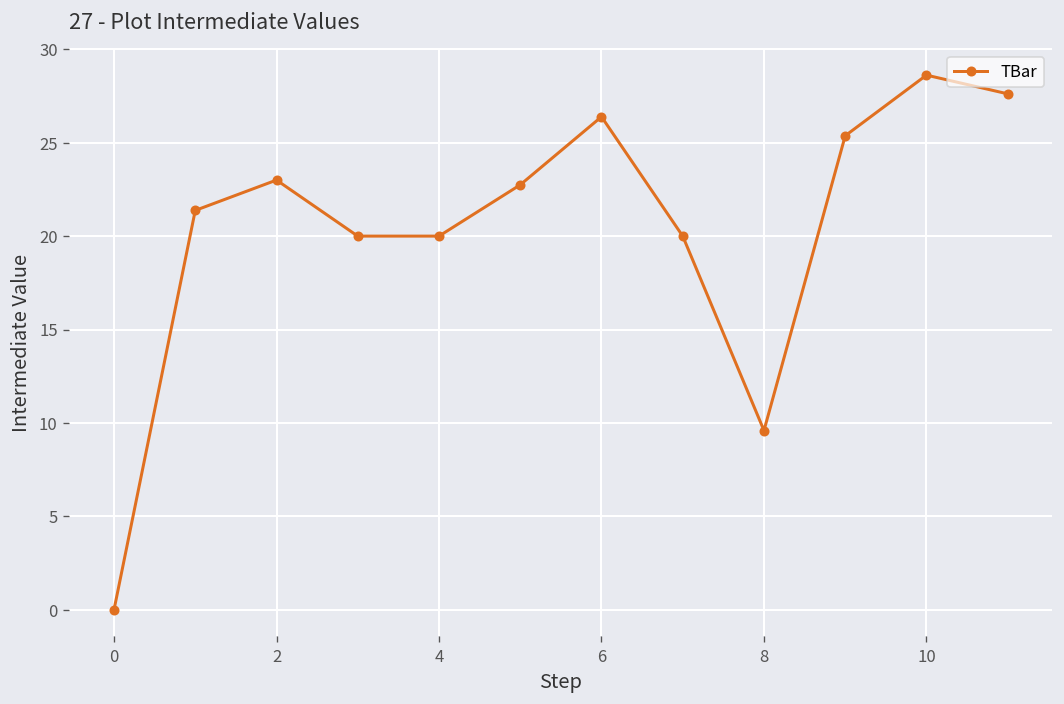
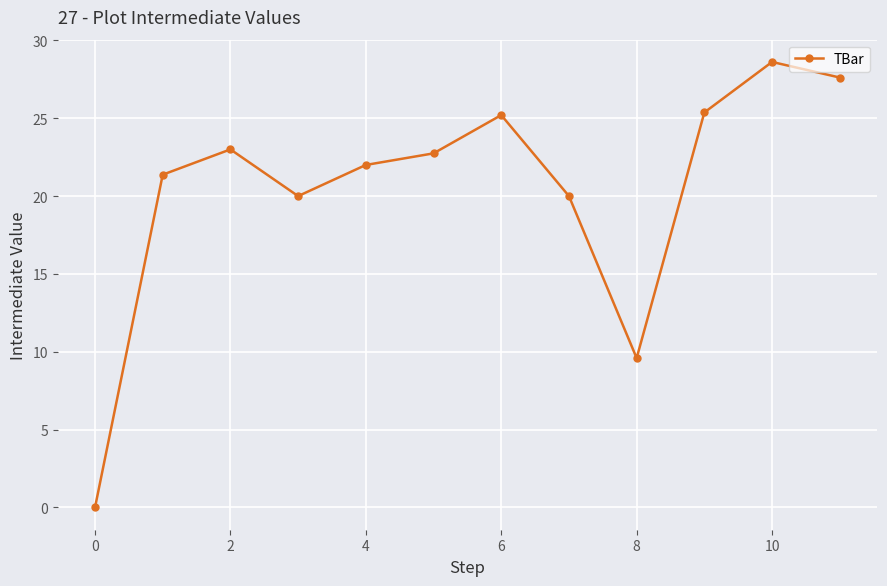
  {
    "0": 0.0,
    "2": 23.0,
-   "4": 20,
-   "6": 26.4,
+   "4": 22,
+   "6": 25.2,
    "8": 9.6,
    "10": 28.6
  }
